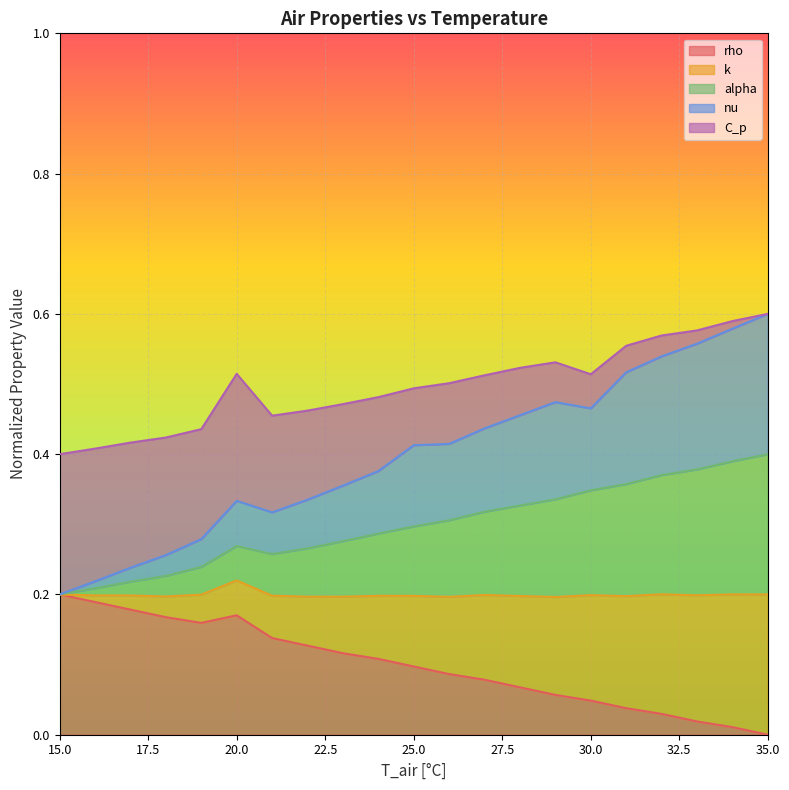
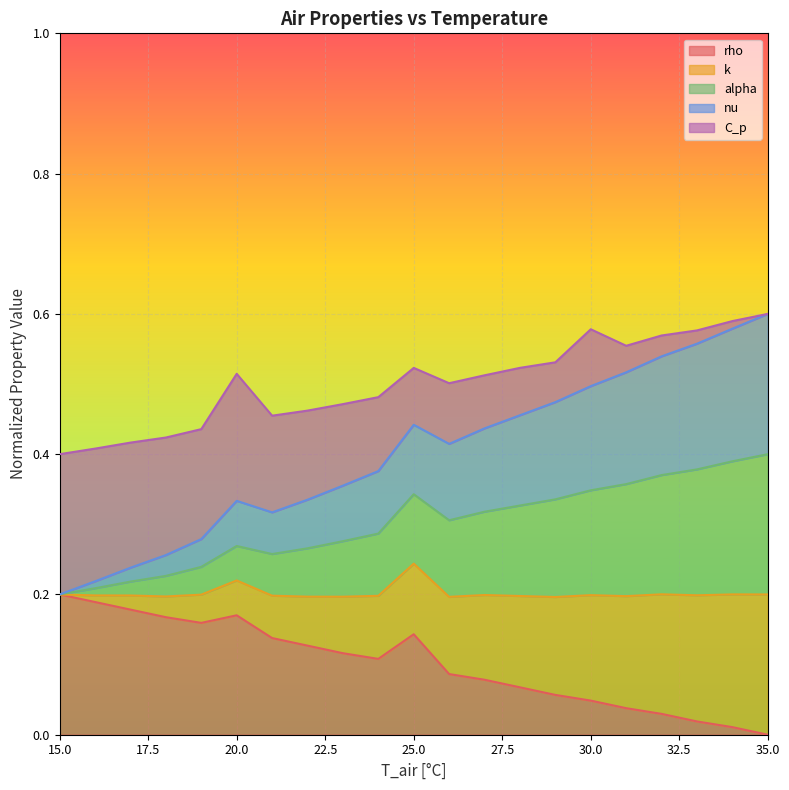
  {
    "rho": {
      "20.0": 0.17,
-     "25.0": 0.10,
+     "25.0": 0.14,
      "30.0": 0.05,
      "35.0": 0.00
    },
    "k": {
      "20.0": 0.05,
      "25.0": 0.10,
      "30.0": 0.15,
      "35.0": 0.20
    },
    "alpha": {
      "20.0": 0.05,
      "25.0": 0.10,
      "30.0": 0.15,
      "35.0": 0.20
    },
    "nu": {
      "20.0": 0.06,
-     "25.0": 0.12,
-     "30.0": 0.12
+     "25.0": 0.10,
+     "30.0": 0.15
    },
    "C_p": {
      "15.0": 0.20,
      "20.0": 0.18,
      "25.0": 0.08,
-     "30.0": 0.05
+     "30.0": 0.08
    }
  }
